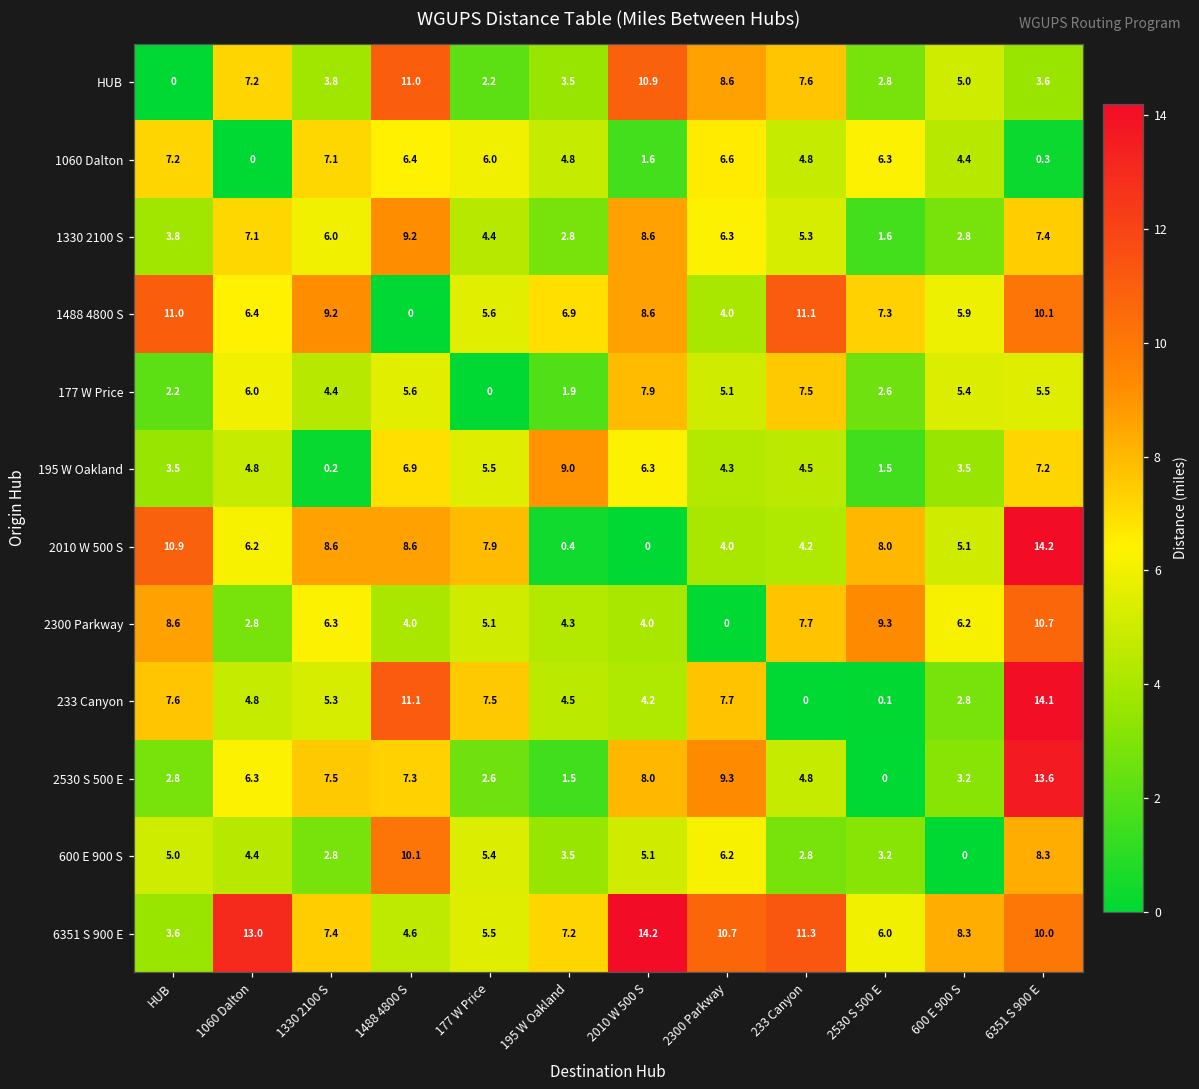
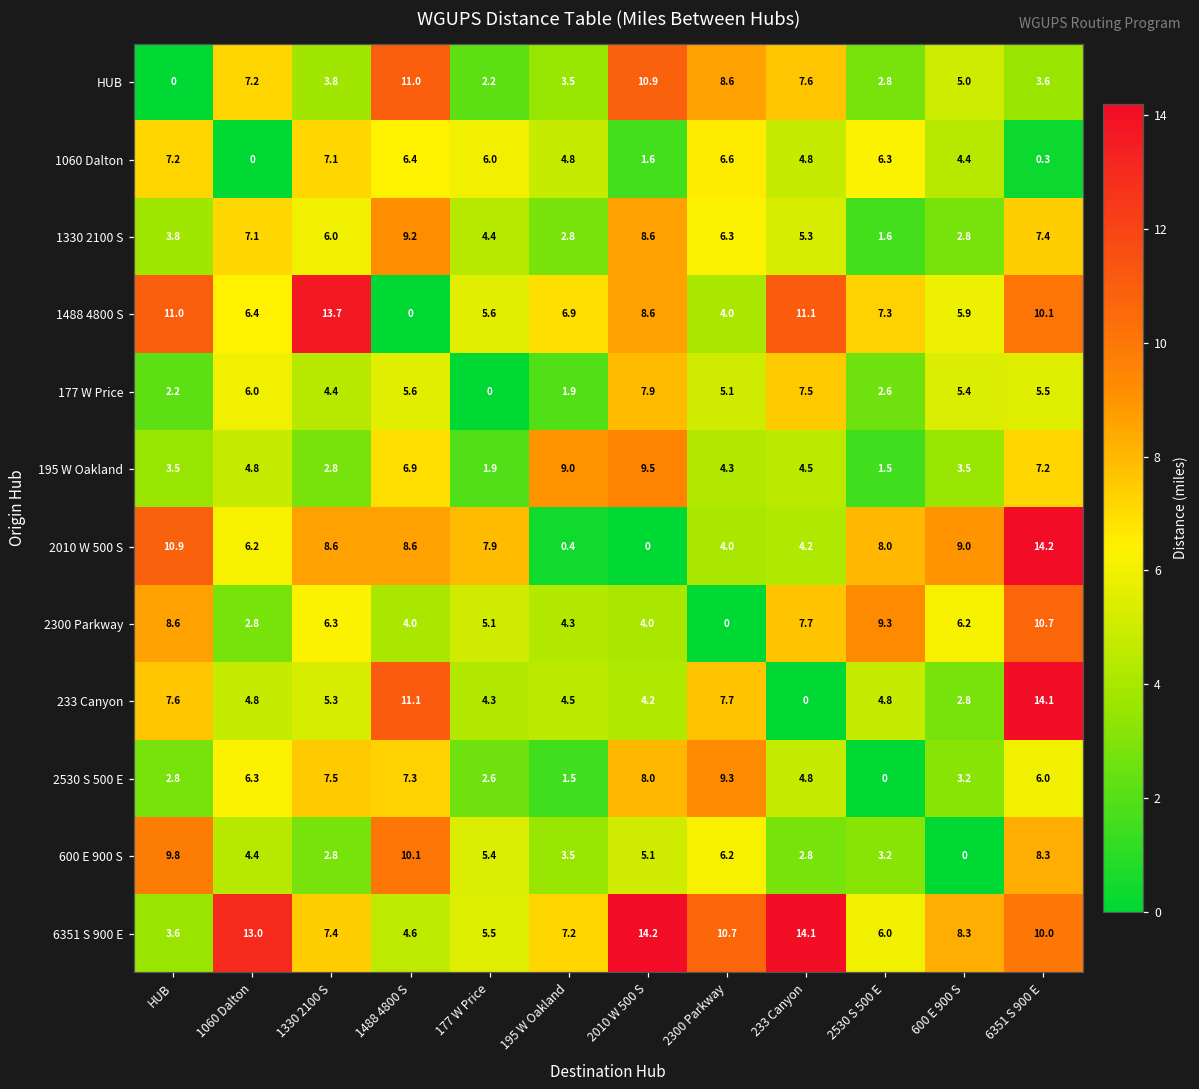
  {
    "HUB": {
      "HUB": 0,
      "1060 Dalton": 7.2,
      "1330 2100 S": 3.8,
      "1488 4800 S": 11.0,
      "177 W Price": 2.2,
      "195 W Oakland": 3.5,
      "2010 W 500 S": 10.9,
      "2300 Parkway": 8.6,
      "233 Canyon": 7.6,
      "2530 S 500 E": 2.8,
      "600 E 900 S": 5.0,
      "6351 S 900 E": 3.6
    },
    "1060 Dalton": {
      "HUB": 7.2,
      "1060 Dalton": 0,
      "1330 2100 S": 7.1,
      "1488 4800 S": 6.4,
      "177 W Price": 6.0,
      "195 W Oakland": 4.8,
      "2010 W 500 S": 1.6,
      "2300 Parkway": 6.6,
      "233 Canyon": 4.8,
      "2530 S 500 E": 6.3,
      "600 E 900 S": 4.4,
      "6351 S 900 E": 0.3
    },
    "1330 2100 S": {
      "HUB": 3.8,
      "1060 Dalton": 7.1,
      "1330 2100 S": 6.0,
      "1488 4800 S": 9.2,
      "177 W Price": 4.4,
      "195 W Oakland": 2.8,
      "2010 W 500 S": 8.6,
      "2300 Parkway": 6.3,
      "233 Canyon": 5.3,
      "2530 S 500 E": 1.6,
      "600 E 900 S": 2.8,
      "6351 S 900 E": 7.4
    },
    "1488 4800 S": {
      "HUB": 11.0,
      "1060 Dalton": 6.4,
-     "1330 2100 S": 9.2,
+     "1330 2100 S": 13.7,
      "1488 4800 S": 0,
      "177 W Price": 5.6,
      "195 W Oakland": 6.9,
      "2010 W 500 S": 8.6,
      "2300 Parkway": 4.0,
      "233 Canyon": 11.1,
      "2530 S 500 E": 7.3,
      "600 E 900 S": 5.9,
      "6351 S 900 E": 10.1
    },
    "177 W Price": {
      "HUB": 2.2,
      "1060 Dalton": 6.0,
      "1330 2100 S": 4.4,
      "1488 4800 S": 5.6,
      "177 W Price": 0,
      "195 W Oakland": 1.9,
      "2010 W 500 S": 7.9,
      "2300 Parkway": 5.1,
      "233 Canyon": 7.5,
      "2530 S 500 E": 2.6,
      "600 E 900 S": 5.4,
      "6351 S 900 E": 5.5
    },
    "195 W Oakland": {
      "HUB": 3.5,
      "1060 Dalton": 4.8,
-     "1330 2100 S": 0.2,
+     "1330 2100 S": 2.8,
      "1488 4800 S": 6.9,
-     "177 W Price": 5.5,
+     "177 W Price": 1.9,
      "195 W Oakland": 9.0,
-     "2010 W 500 S": 6.3,
+     "2010 W 500 S": 9.5,
      "2300 Parkway": 4.3,
      "233 Canyon": 4.5,
      "2530 S 500 E": 1.5,
      "600 E 900 S": 3.5,
      "6351 S 900 E": 7.2
    },
    "2010 W 500 S": {
      "HUB": 10.9,
      "1060 Dalton": 6.2,
      "1330 2100 S": 8.6,
      "1488 4800 S": 8.6,
      "177 W Price": 7.9,
      "195 W Oakland": 0.4,
      "2010 W 500 S": 0,
      "2300 Parkway": 4.0,
      "233 Canyon": 4.2,
      "2530 S 500 E": 8.0,
-     "600 E 900 S": 5.1,
+     "600 E 900 S": 9.0,
      "6351 S 900 E": 14.2
    },
    "2300 Parkway": {
      "HUB": 8.6,
      "1060 Dalton": 2.8,
      "1330 2100 S": 6.3,
      "1488 4800 S": 4.0,
      "177 W Price": 5.1,
      "195 W Oakland": 4.3,
      "2010 W 500 S": 4.0,
      "2300 Parkway": 0,
      "233 Canyon": 7.7,
      "2530 S 500 E": 9.3,
      "600 E 900 S": 6.2,
      "6351 S 900 E": 10.7
    },
    "233 Canyon": {
      "HUB": 7.6,
      "1060 Dalton": 4.8,
      "1330 2100 S": 5.3,
      "1488 4800 S": 11.1,
-     "177 W Price": 7.5,
+     "177 W Price": 4.3,
      "195 W Oakland": 4.5,
      "2010 W 500 S": 4.2,
      "2300 Parkway": 7.7,
      "233 Canyon": 0,
-     "2530 S 500 E": 0.1,
+     "2530 S 500 E": 4.8,
      "600 E 900 S": 2.8,
      "6351 S 900 E": 14.1
    },
    "2530 S 500 E": {
      "HUB": 2.8,
      "1060 Dalton": 6.3,
      "1330 2100 S": 7.5,
      "1488 4800 S": 7.3,
      "177 W Price": 2.6,
      "195 W Oakland": 1.5,
      "2010 W 500 S": 8.0,
      "2300 Parkway": 9.3,
      "233 Canyon": 4.8,
      "2530 S 500 E": 0,
      "600 E 900 S": 3.2,
-     "6351 S 900 E": 13.6
+     "6351 S 900 E": 6.0
    },
    "600 E 900 S": {
-     "HUB": 5.0,
+     "HUB": 9.8,
      "1060 Dalton": 4.4,
      "1330 2100 S": 2.8,
      "1488 4800 S": 10.1,
      "177 W Price": 5.4,
      "195 W Oakland": 3.5,
      "2010 W 500 S": 5.1,
      "2300 Parkway": 6.2,
      "233 Canyon": 2.8,
      "2530 S 500 E": 3.2,
      "600 E 900 S": 0,
      "6351 S 900 E": 8.3
    },
    "6351 S 900 E": {
      "HUB": 3.6,
      "1060 Dalton": 13.0,
      "1330 2100 S": 7.4,
      "1488 4800 S": 4.6,
      "177 W Price": 5.5,
      "195 W Oakland": 7.2,
      "2010 W 500 S": 14.2,
      "2300 Parkway": 10.7,
-     "233 Canyon": 11.3,
+     "233 Canyon": 14.1,
      "2530 S 500 E": 6.0,
      "600 E 900 S": 8.3,
      "6351 S 900 E": 10.0
    }
  }
